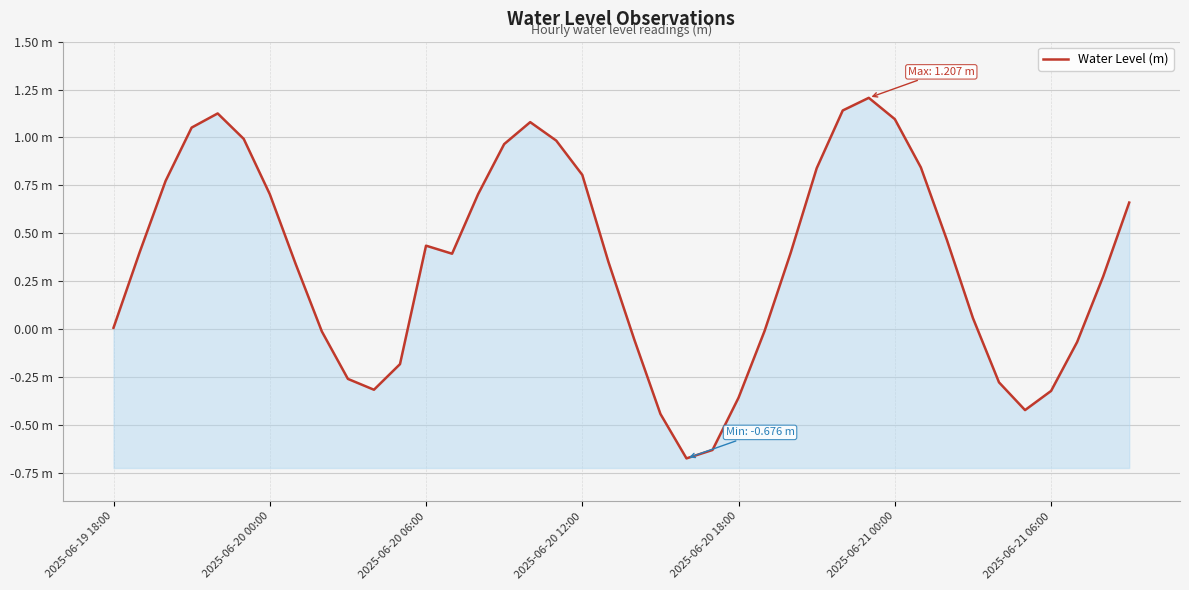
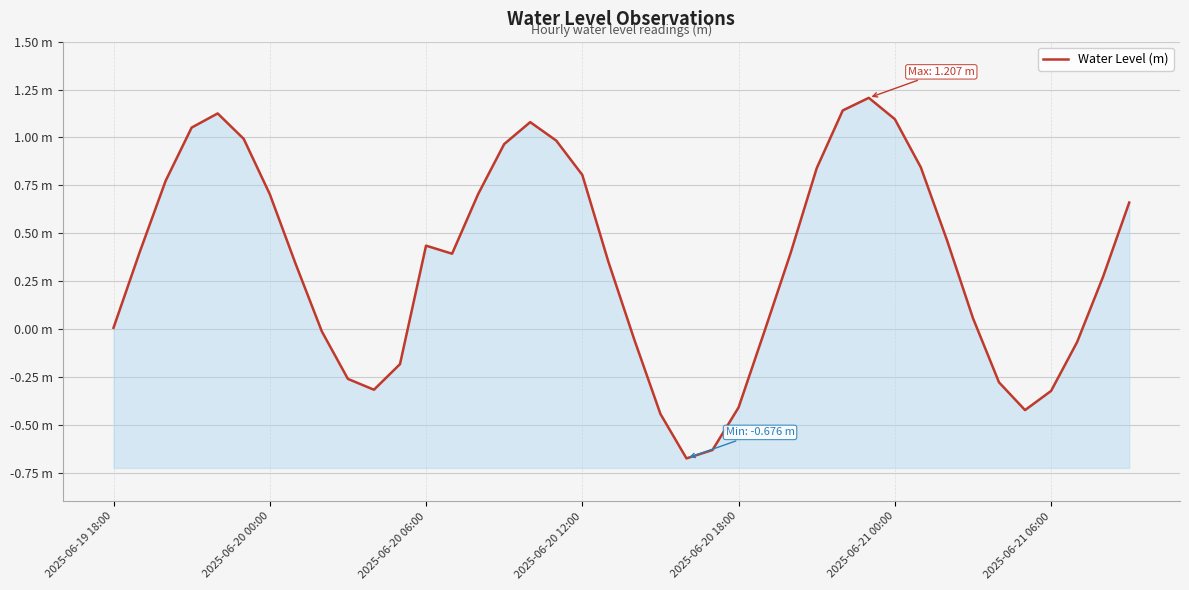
  {
    "2025-06-19 18:00": "0.01 m",
    "2025-06-20 00:00": "0.70 m",
    "2025-06-20 06:00": "0.43 m",
    "2025-06-20 12:00": "0.80 m",
-   "2025-06-20 18:00": "-0.36 m",
+   "2025-06-20 18:00": "-0.41 m",
    "2025-06-21 00:00": "1.10 m",
    "2025-06-21 06:00": "-0.32 m"
  }
